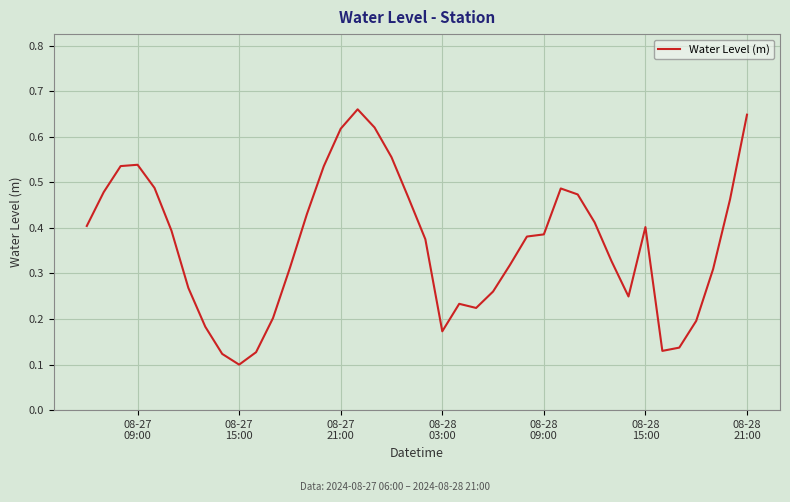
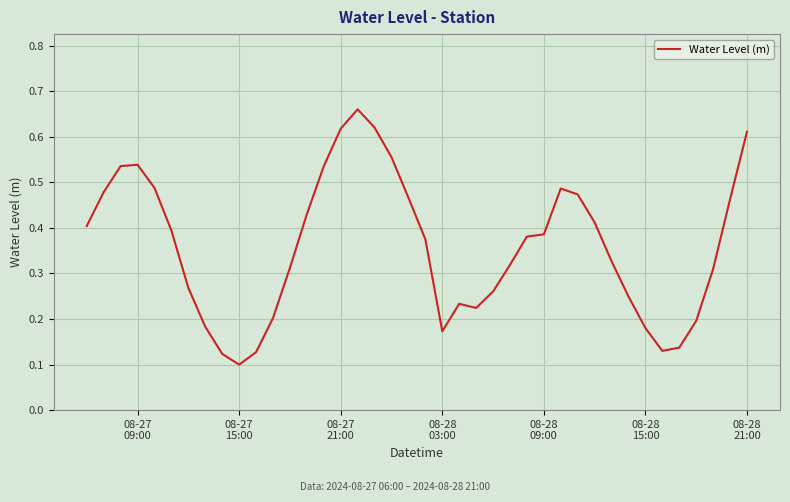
  {
    "08-27 09:00": 0.54,
    "08-27 15:00": 0.10,
    "08-27 21:00": 0.62,
    "08-28 03:00": 0.17,
    "08-28 09:00": 0.39,
-   "08-28 15:00": 0.40,
-   "08-28 21:00": 0.65
+   "08-28 15:00": 0.18,
+   "08-28 21:00": 0.61
  }
